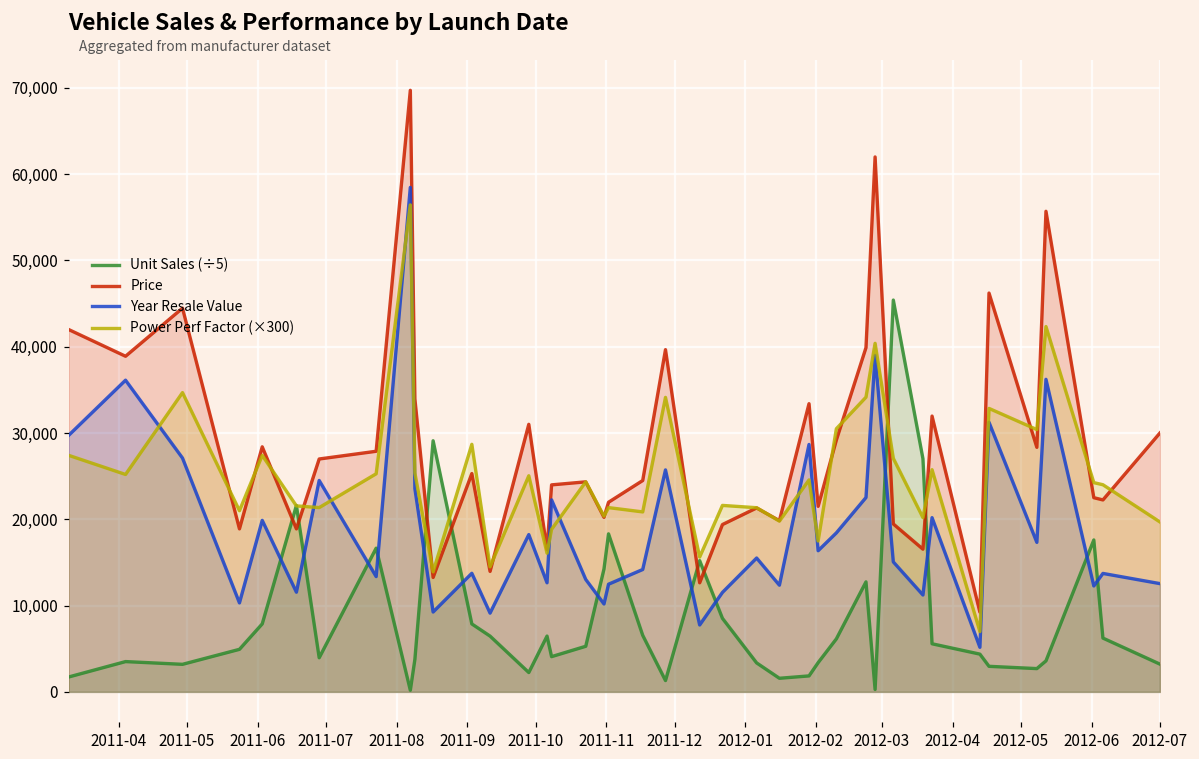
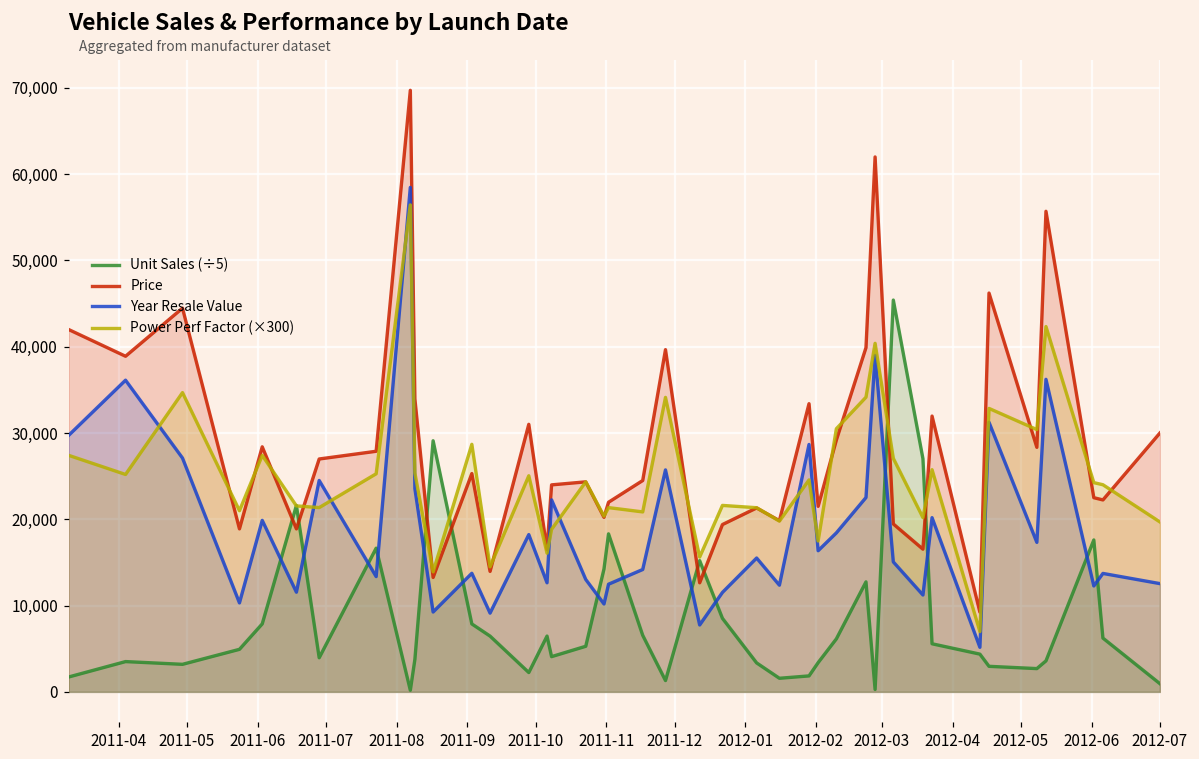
  {
    "Unit Sales (÷5)": {
-     "2012-07": "3,000"
+     "2012-07": "1,000"
    },
    "Price": {
      "2012-07": "30,000"
    },
    "Year Resale Value": {
      "2012-07": "13,000"
    },
    "Power Perf Factor (×300)": {
      "2012-07": "20,000"
    }
  }
